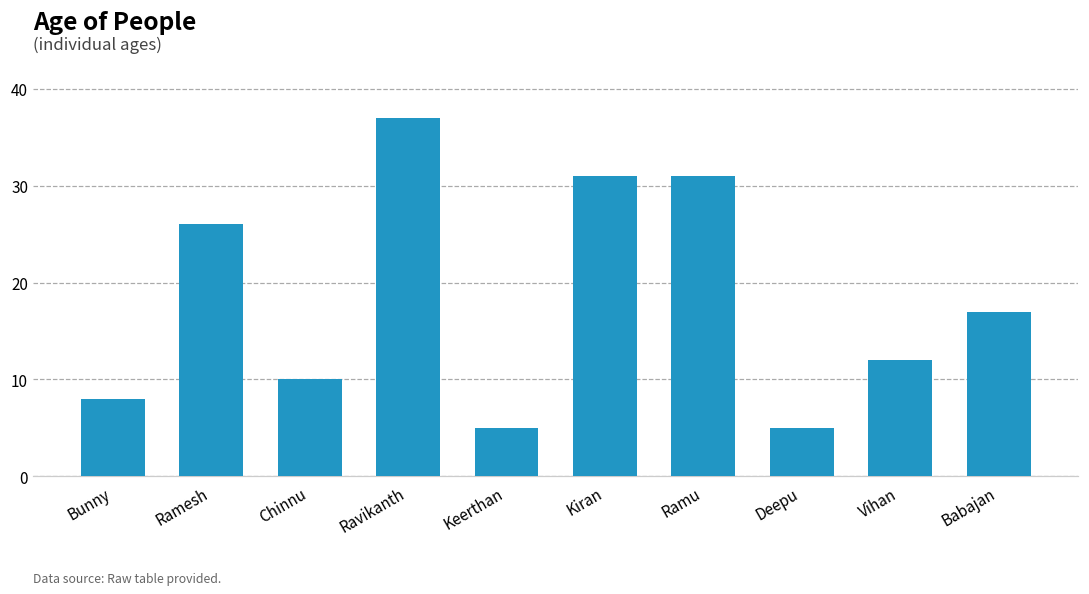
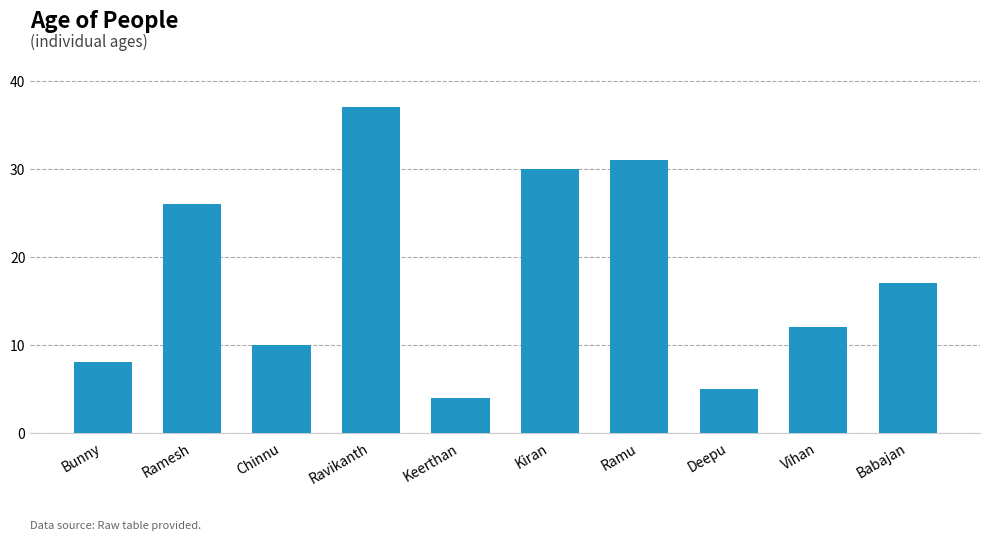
  {
    "Bunny": 8,
    "Ramesh": 26,
    "Chinnu": 10,
    "Ravikanth": 37,
-   "Keerthan": 5,
-   "Kiran": 31,
+   "Keerthan": 4,
+   "Kiran": 30,
    "Ramu": 31,
    "Deepu": 5,
    "Vihan": 12,
    "Babajan": 17
  }
